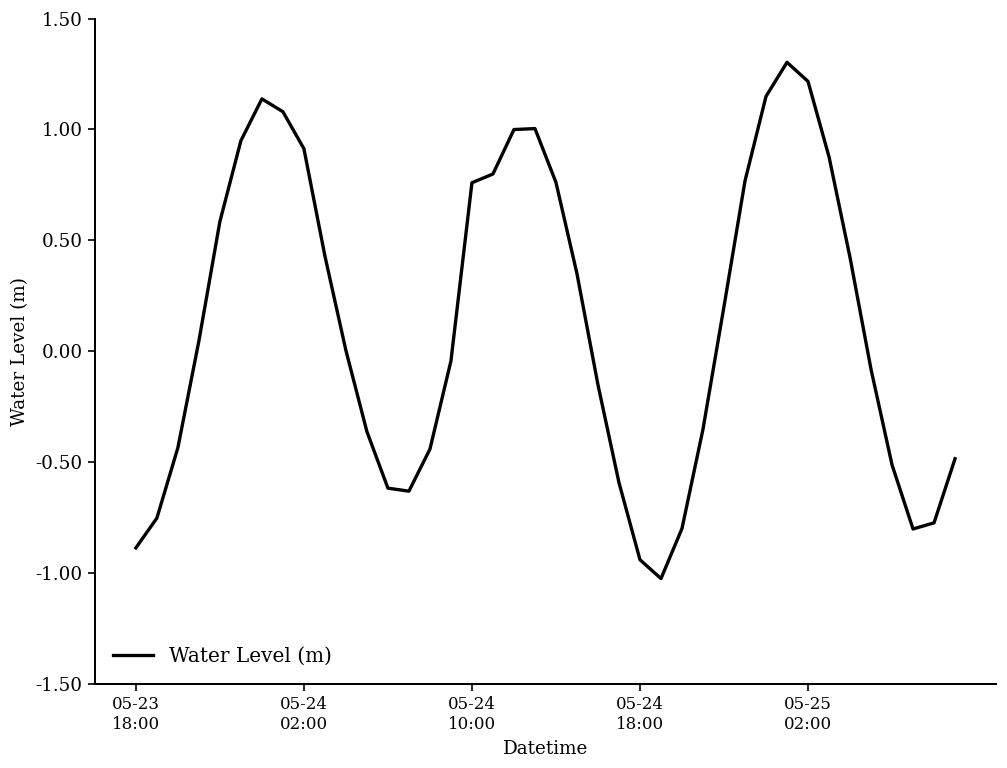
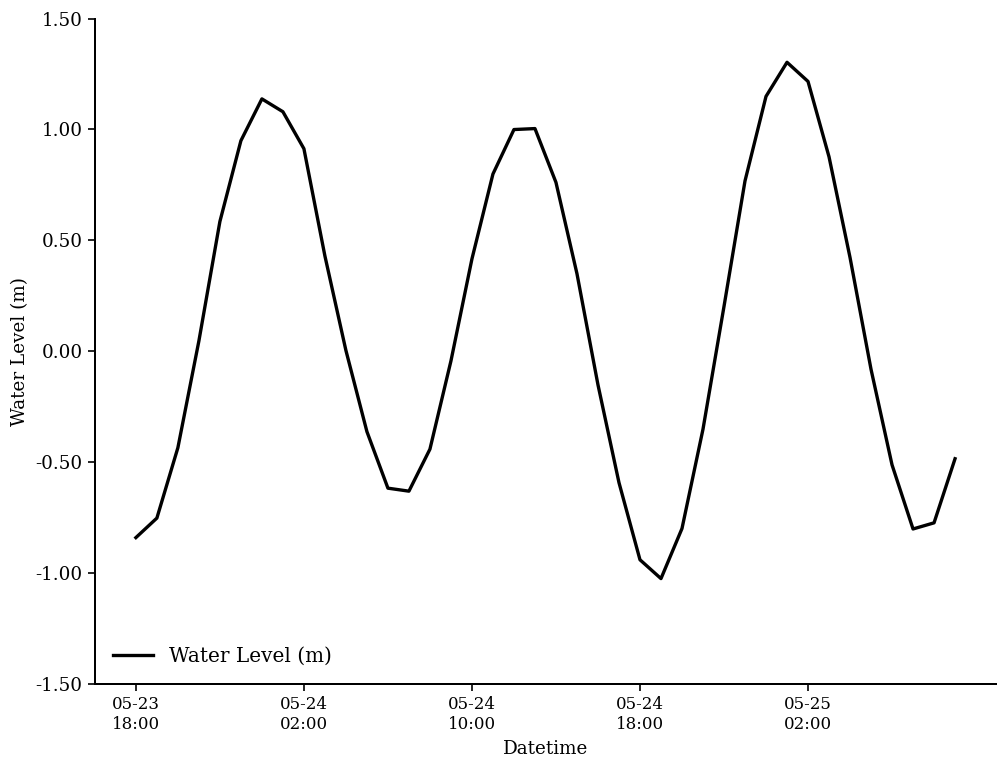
  {
-   "05-23 18:00": -0.89,
+   "05-23 18:00": -0.84,
    "05-24 02:00": 0.91,
-   "05-24 10:00": 0.76,
+   "05-24 10:00": 0.42,
    "05-24 18:00": -0.94,
    "05-25 02:00": 1.22
  }
